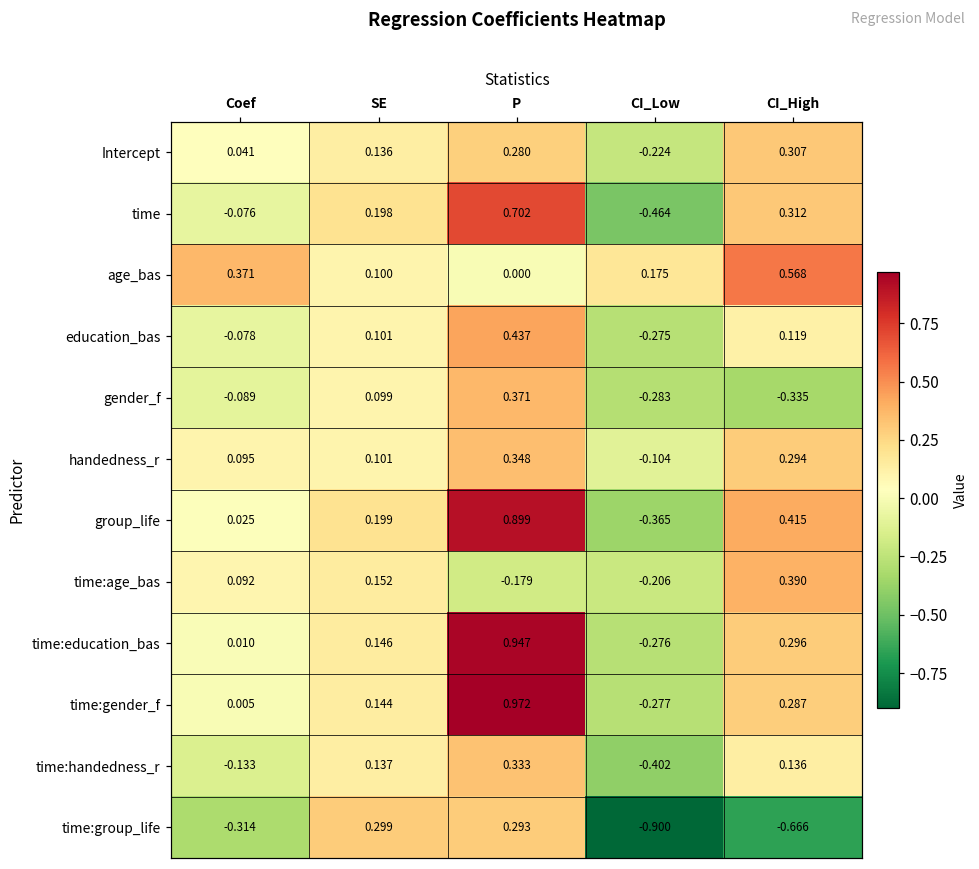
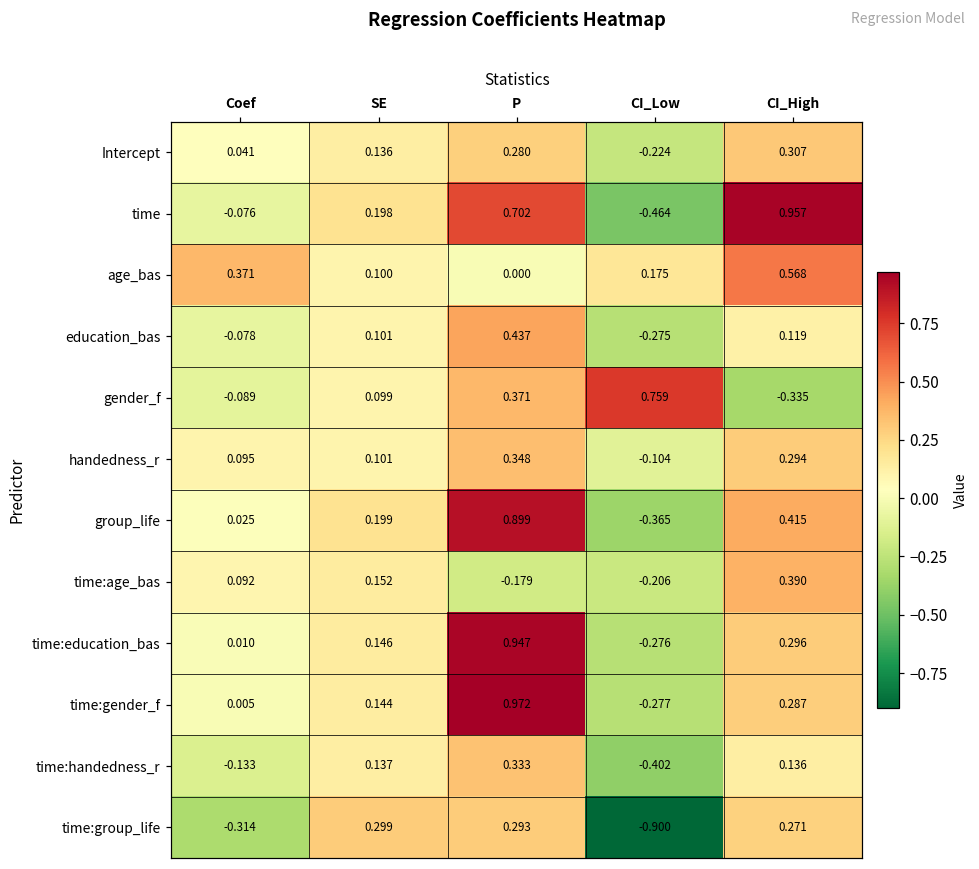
  {
    "Intercept": {
      "Coef": 0.041,
      "SE": 0.136,
      "P": 0.280,
      "CI_Low": -0.224,
      "CI_High": 0.307
    },
    "time": {
      "Coef": -0.076,
      "SE": 0.198,
      "P": 0.702,
      "CI_Low": -0.464,
-     "CI_High": 0.312
+     "CI_High": 0.957
    },
    "age_bas": {
      "Coef": 0.371,
      "SE": 0.100,
      "P": 0.000,
      "CI_Low": 0.175,
      "CI_High": 0.568
    },
    "education_bas": {
      "Coef": -0.078,
      "SE": 0.101,
      "P": 0.437,
      "CI_Low": -0.275,
      "CI_High": 0.119
    },
    "gender_f": {
      "Coef": -0.089,
      "SE": 0.099,
      "P": 0.371,
-     "CI_Low": -0.283,
+     "CI_Low": 0.759,
      "CI_High": -0.335
    },
    "handedness_r": {
      "Coef": 0.095,
      "SE": 0.101,
      "P": 0.348,
      "CI_Low": -0.104,
      "CI_High": 0.294
    },
    "group_life": {
      "Coef": 0.025,
      "SE": 0.199,
      "P": 0.899,
      "CI_Low": -0.365,
      "CI_High": 0.415
    },
    "time:age_bas": {
      "Coef": 0.092,
      "SE": 0.152,
      "P": -0.179,
      "CI_Low": -0.206,
      "CI_High": 0.390
    },
    "time:education_bas": {
      "Coef": 0.010,
      "SE": 0.146,
      "P": 0.947,
      "CI_Low": -0.276,
      "CI_High": 0.296
    },
    "time:gender_f": {
      "Coef": 0.005,
      "SE": 0.144,
      "P": 0.972,
      "CI_Low": -0.277,
      "CI_High": 0.287
    },
    "time:handedness_r": {
      "Coef": -0.133,
      "SE": 0.137,
      "P": 0.333,
      "CI_Low": -0.402,
      "CI_High": 0.136
    },
    "time:group_life": {
      "Coef": -0.314,
      "SE": 0.299,
      "P": 0.293,
      "CI_Low": -0.900,
-     "CI_High": -0.666
+     "CI_High": 0.271
    }
  }
